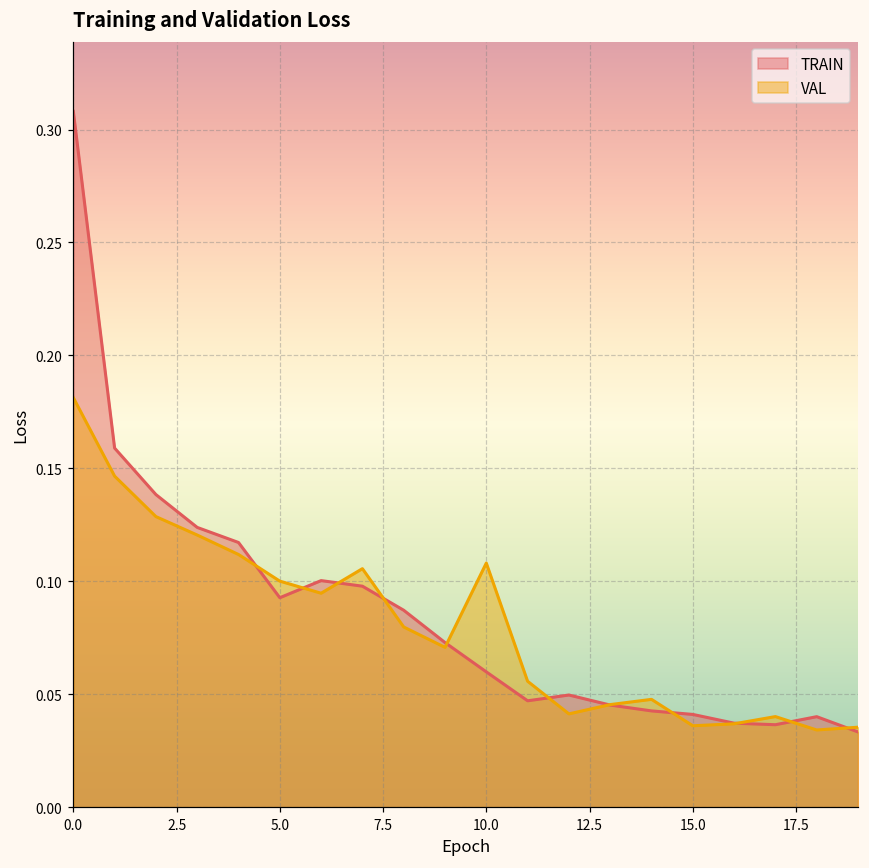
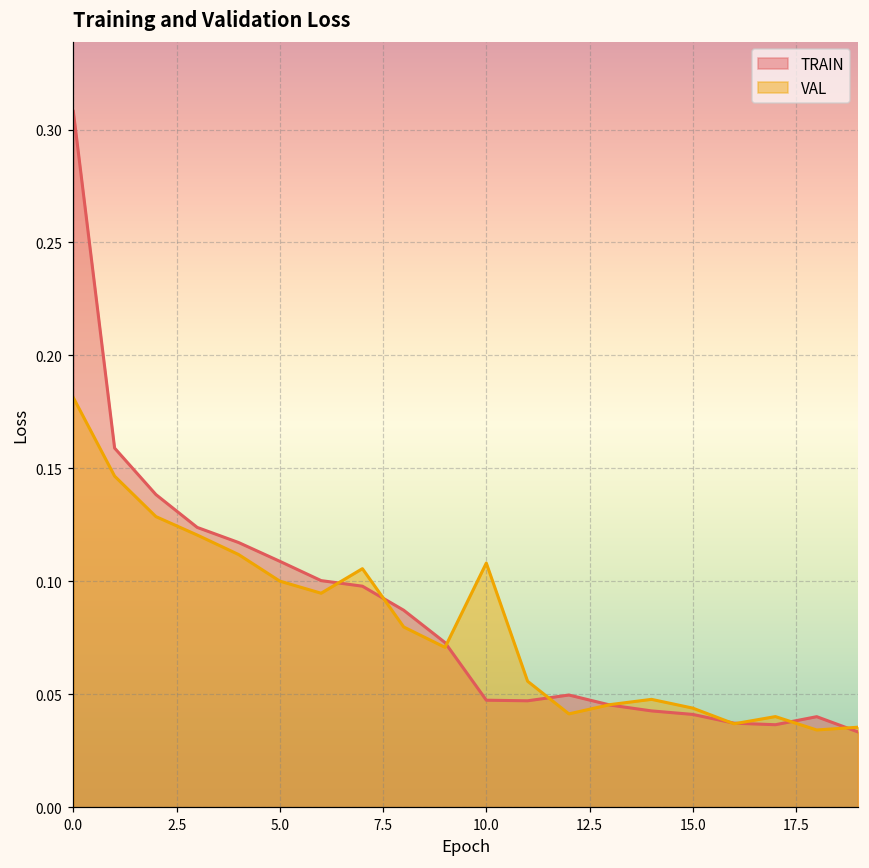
  {
    "TRAIN": {
      "0.0": 0.308,
-     "5.0": 0.093,
-     "10.0": 0.060,
+     "5.0": 0.109,
+     "10.0": 0.047,
      "15.0": 0.041
    },
    "VAL": {
      "0.0": 0.181,
      "5.0": 0.100,
      "10.0": 0.108,
-     "15.0": 0.036
+     "15.0": 0.044
    }
  }
